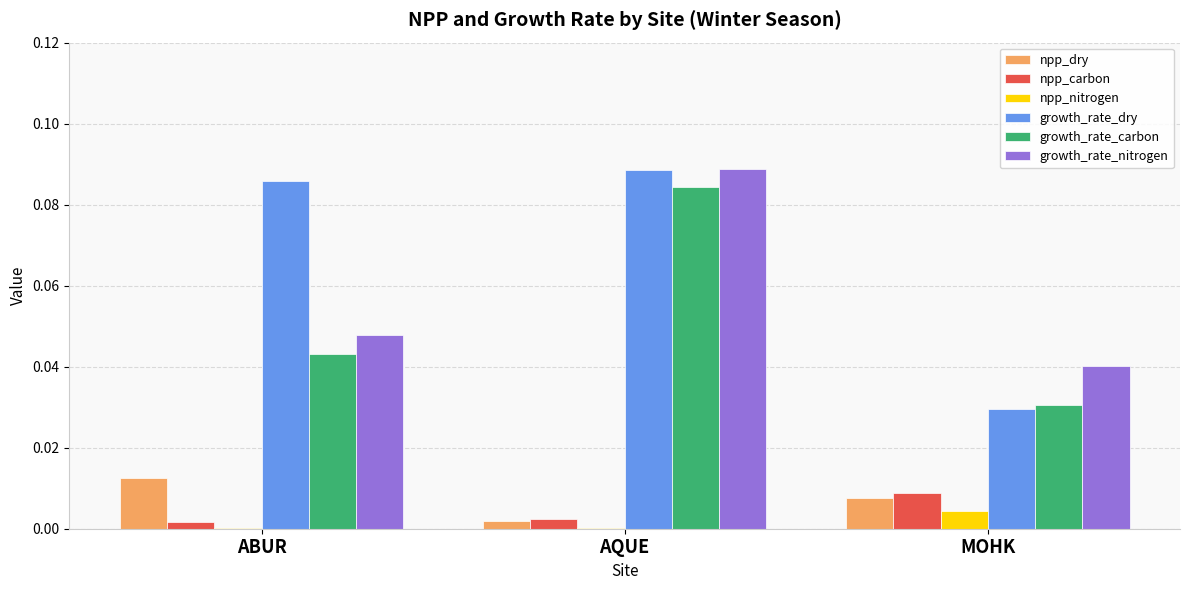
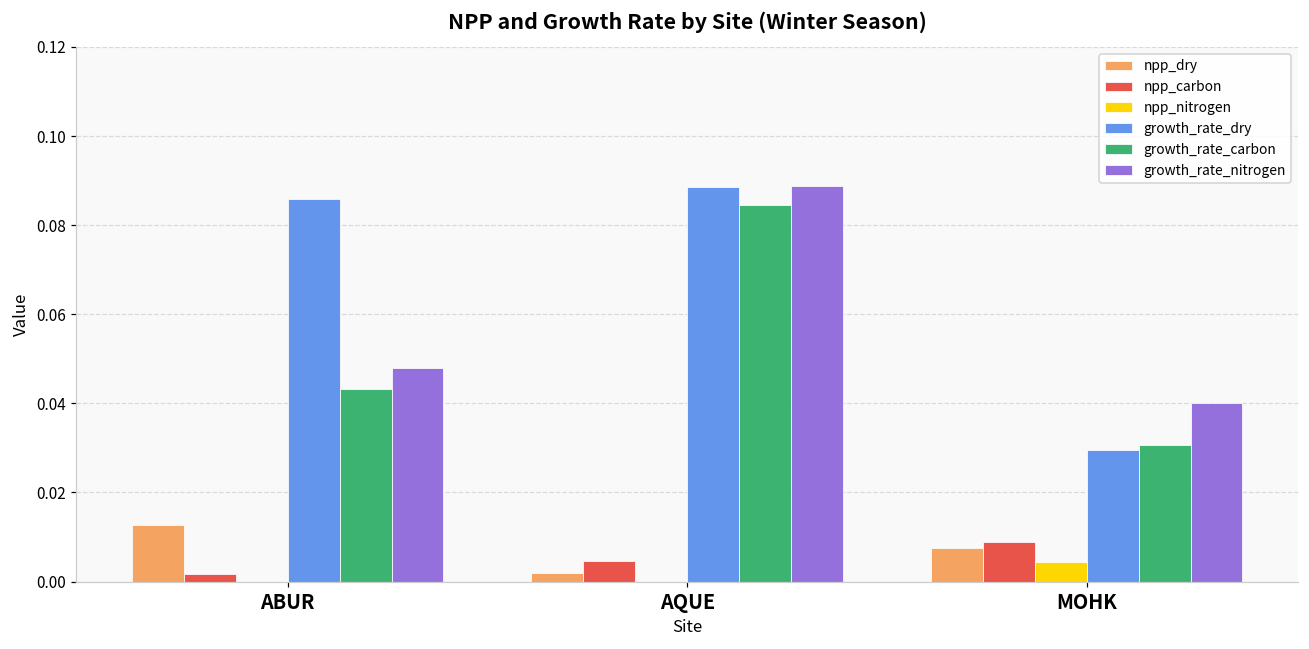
  {
    "npp_dry": {
      "ABUR": 0.013,
      "AQUE": 0.002,
      "MOHK": 0.007
    },
    "npp_carbon": {
      "ABUR": 0.002,
-     "AQUE": 0.002,
+     "AQUE": 0.005,
      "MOHK": 0.009
    },
    "npp_nitrogen": {
      "MOHK": 0.004
    },
    "growth_rate_dry": {
      "ABUR": 0.086,
      "AQUE": 0.089,
      "MOHK": 0.030
    },
    "growth_rate_carbon": {
      "ABUR": 0.043,
      "AQUE": 0.084,
      "MOHK": 0.031
    },
    "growth_rate_nitrogen": {
      "ABUR": 0.048,
      "AQUE": 0.089,
      "MOHK": 0.040
    }
  }
